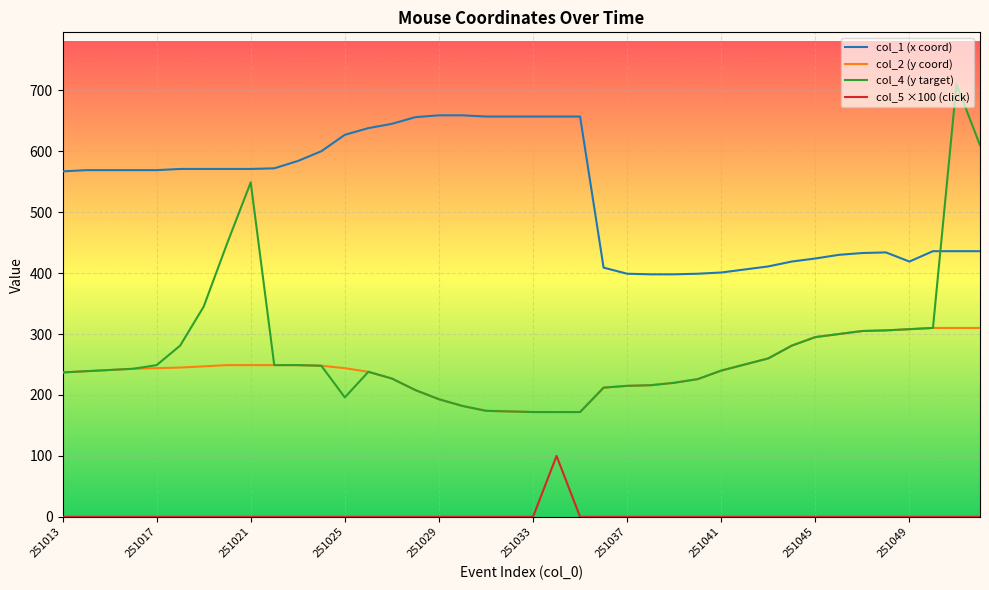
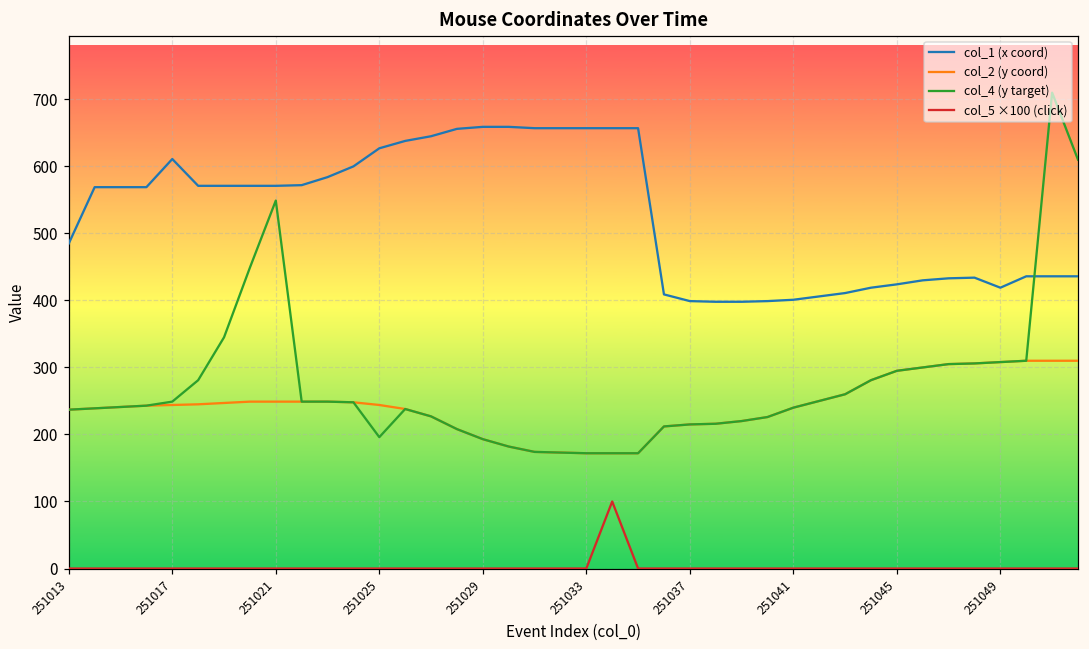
  {
    "col_1 (x coord)": {
-     "251013": 570,
-     "251017": 570,
+     "251013": 490,
+     "251017": 610,
      "251021": 570,
      "251025": 630,
      "251029": 660,
      "251033": 660,
      "251037": 400,
      "251041": 400,
      "251045": 420,
      "251049": 420
    },
    "col_2 (y coord)": {
      "251017": 240,
      "251021": 250,
      "251025": 240
    },
    "col_4 (y target)": {
      "251017": 250,
      "251021": 550,
      "251025": 200
    },
    "col_5 ×100 (click)": {
      "251013": 0,
      "251017": 0,
      "251021": 0,
      "251025": 0,
      "251029": 0,
      "251033": 0,
      "251037": 0,
      "251041": 0,
      "251045": 0,
      "251049": 0
    }
  }
